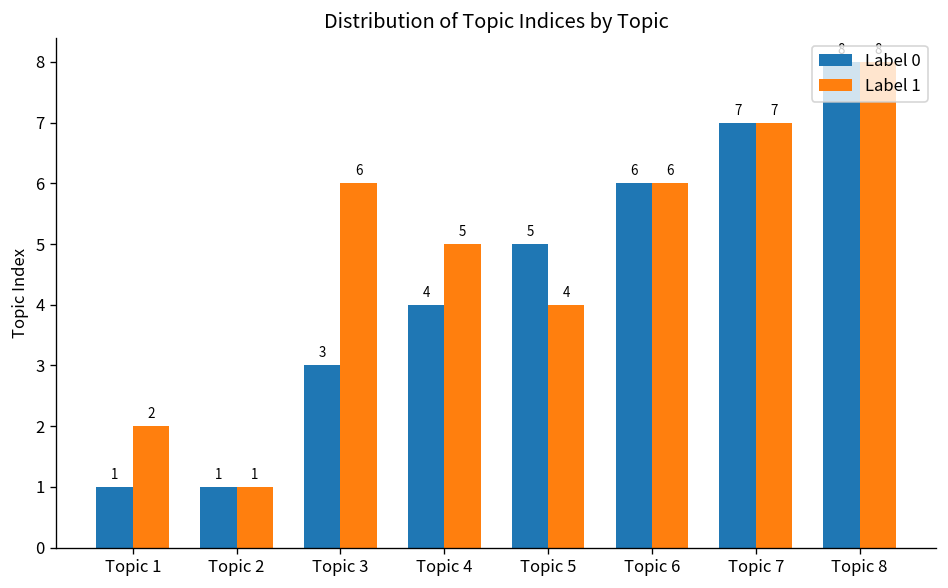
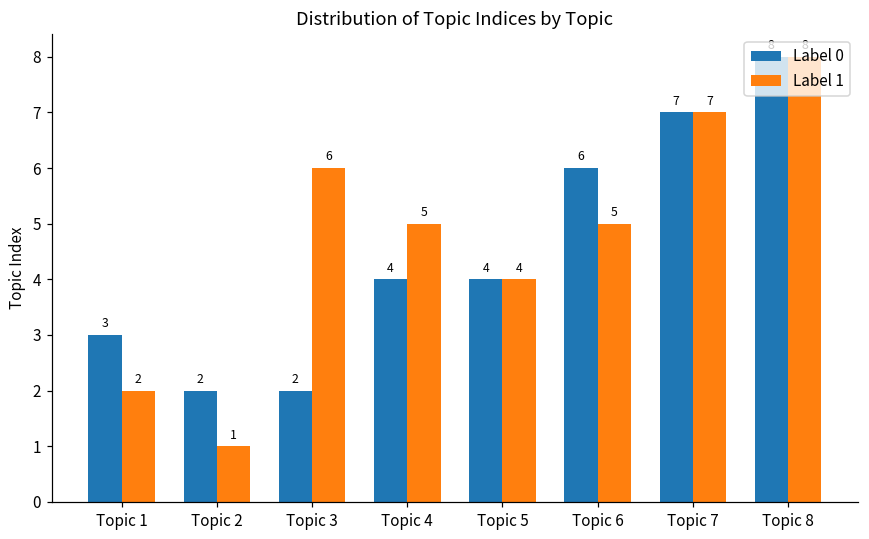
  {
    "Label 0": {
-     "Topic 1": 1,
-     "Topic 2": 1,
-     "Topic 3": 3,
+     "Topic 1": 3,
+     "Topic 2": 2,
+     "Topic 3": 2,
      "Topic 4": 4,
-     "Topic 5": 5,
+     "Topic 5": 4,
      "Topic 6": 6,
      "Topic 7": 7
    },
    "Label 1": {
      "Topic 1": 2,
      "Topic 2": 1,
      "Topic 3": 6,
      "Topic 4": 5,
      "Topic 5": 4,
-     "Topic 6": 6,
+     "Topic 6": 5,
      "Topic 7": 7
    }
  }
